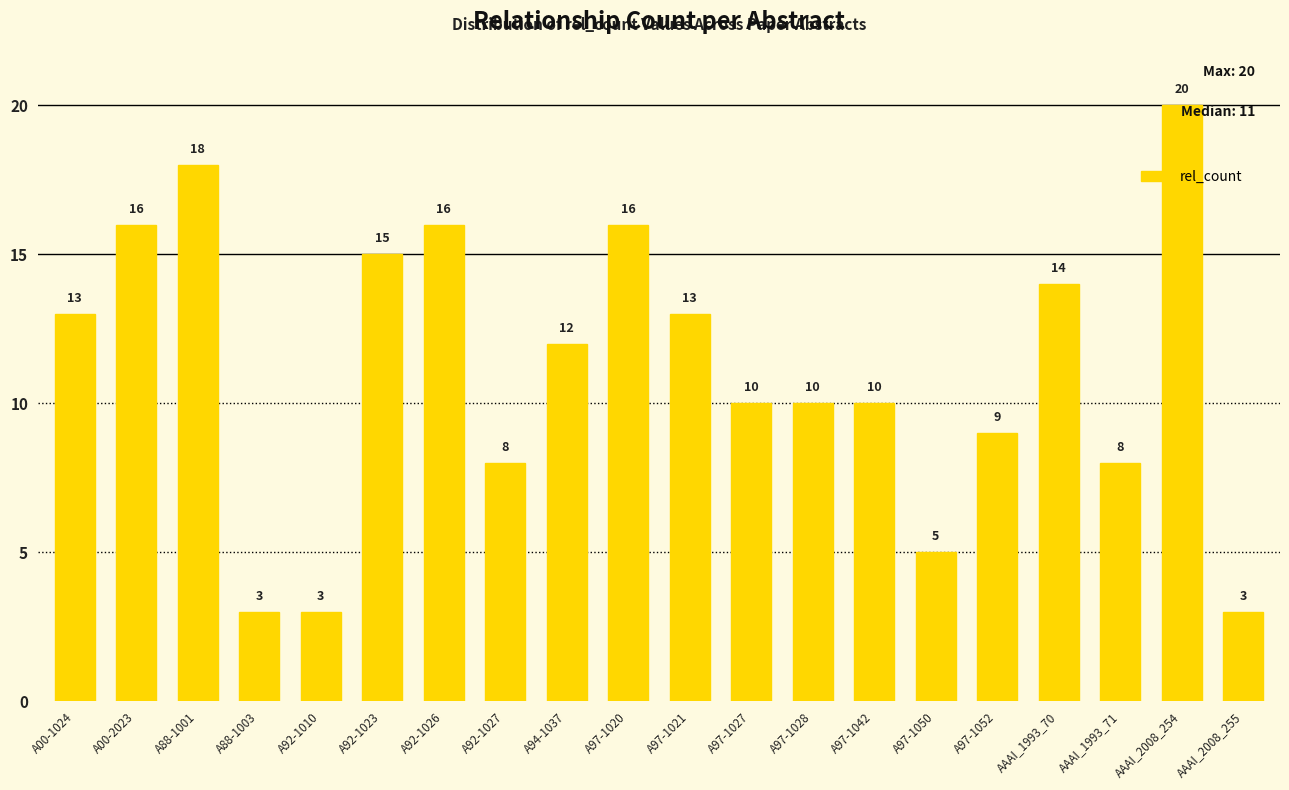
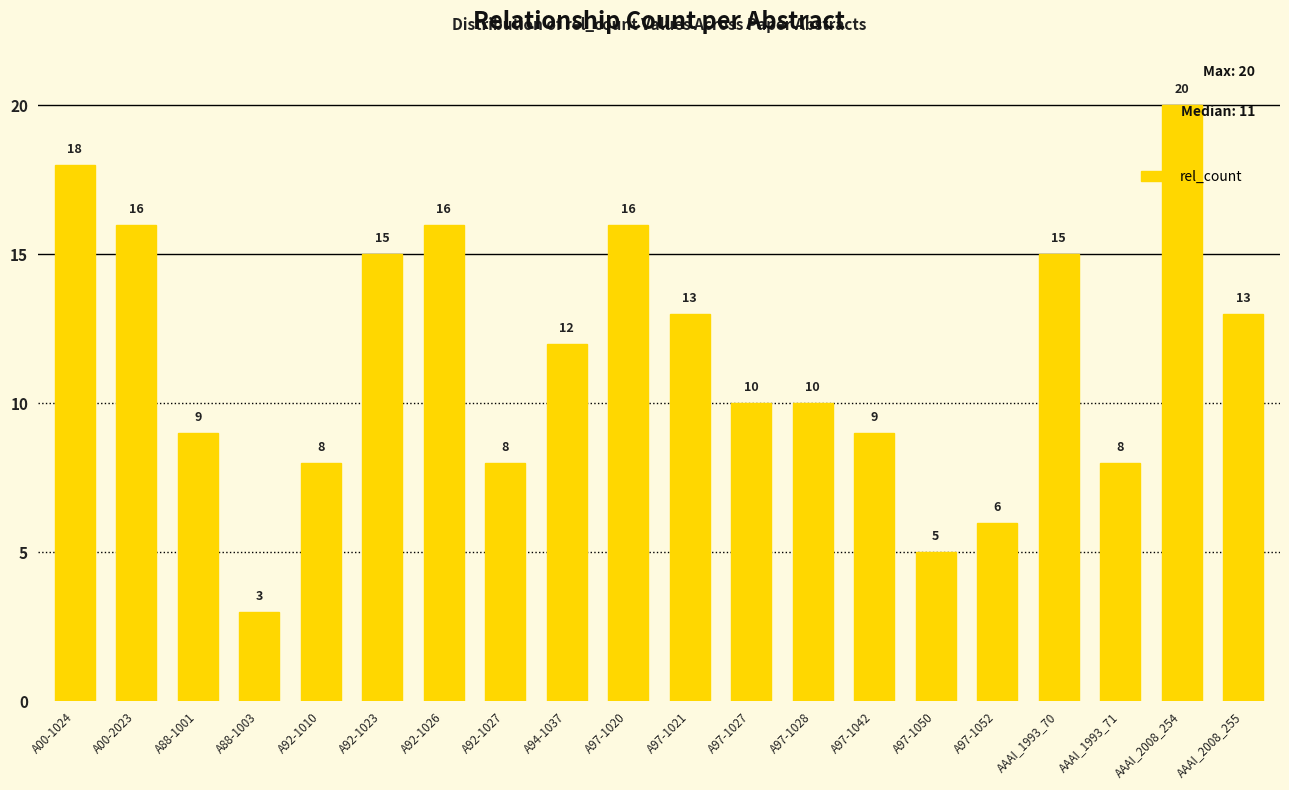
  {
-   "A00-1024": 13,
+   "A00-1024": 18,
    "A00-2023": 16,
-   "A88-1001": 18,
+   "A88-1001": 9,
    "A88-1003": 3,
-   "A92-1010": 3,
+   "A92-1010": 8,
    "A92-1023": 15,
    "A92-1026": 16,
    "A92-1027": 8,
    "A94-1037": 12,
    "A97-1020": 16,
    "A97-1021": 13,
    "A97-1027": 10,
    "A97-1028": 10,
-   "A97-1042": 10,
+   "A97-1042": 9,
    "A97-1050": 5,
-   "A97-1052": 9,
-   "AAAI_1993_70": 14,
+   "A97-1052": 6,
+   "AAAI_1993_70": 15,
    "AAAI_1993_71": 8,
    "AAAI_2008_254": 20,
-   "AAAI_2008_255": 3
+   "AAAI_2008_255": 13
  }
